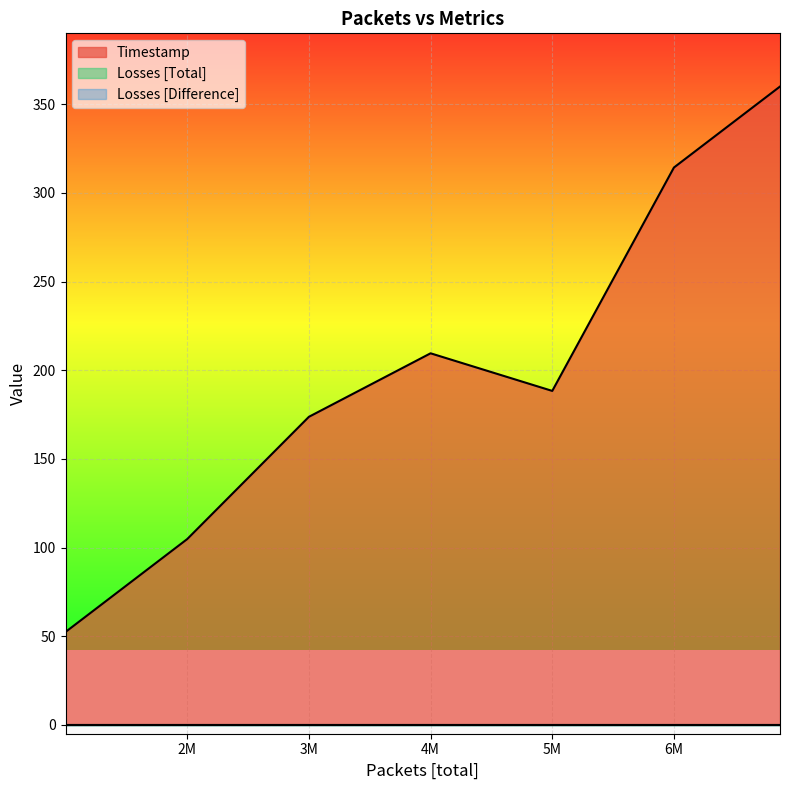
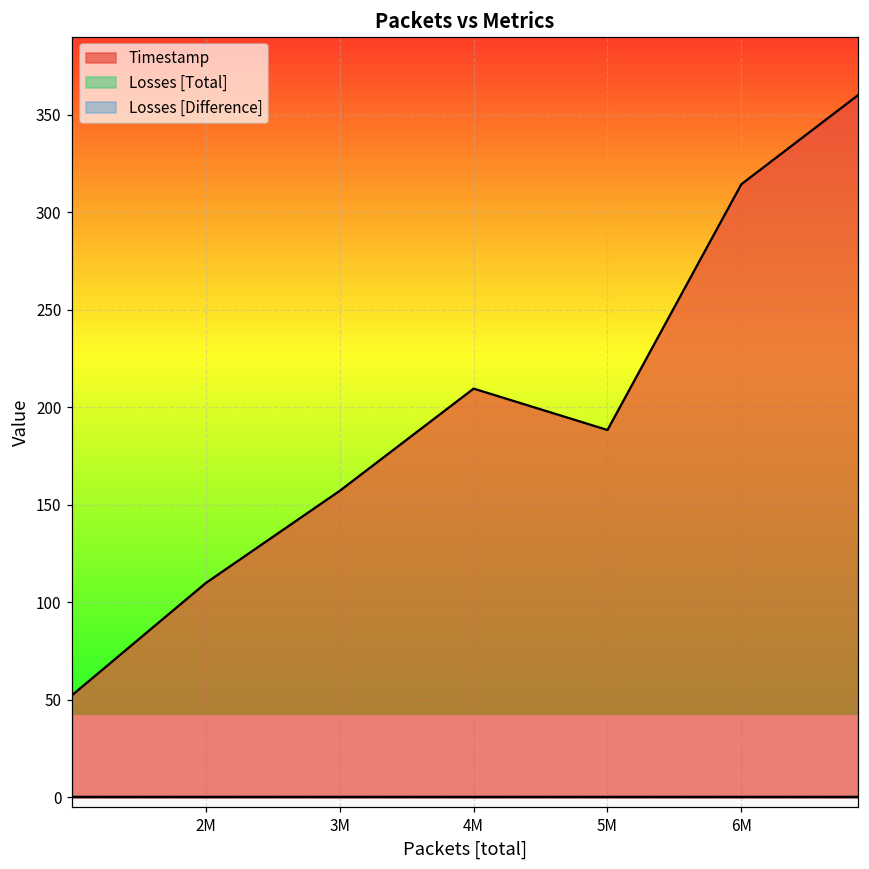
  {
    "Timestamp": {
-     "2M": 105,
-     "3M": 174,
+     "2M": 110,
+     "3M": 157,
      "4M": 210,
      "5M": 188,
      "6M": 314
    },
    "Losses [Difference]": {
      "2M": 0,
      "3M": 0,
      "4M": 0,
      "5M": 0,
      "6M": 0
    }
  }
